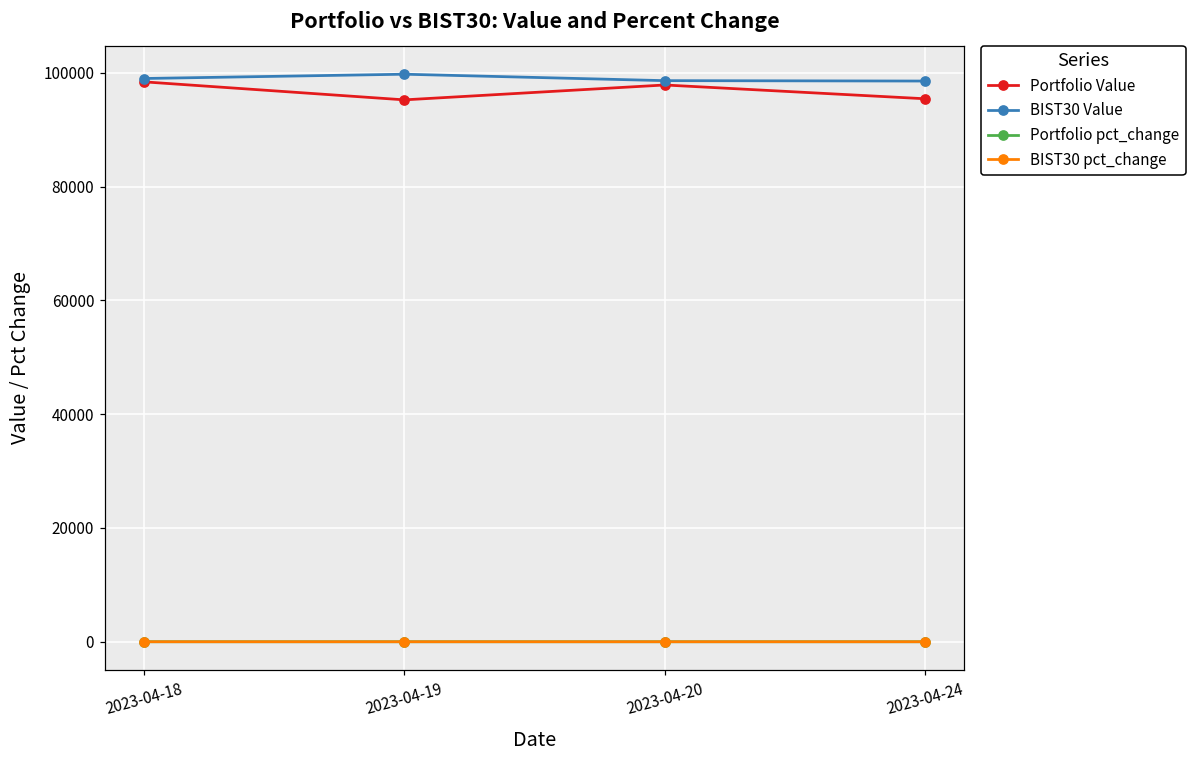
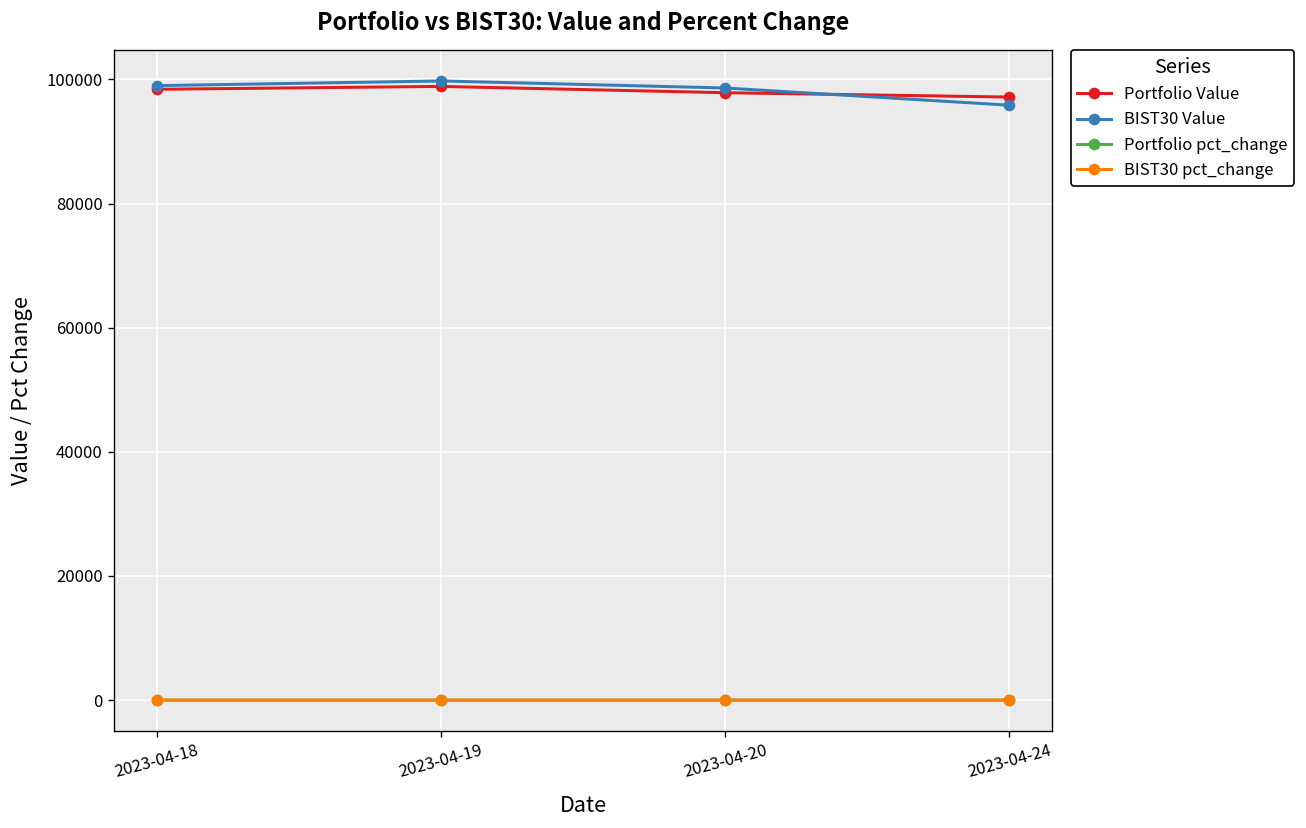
  {
    "Portfolio Value": {
      "2023-04-18": 98000,
-     "2023-04-19": 95000,
+     "2023-04-19": 99000,
      "2023-04-20": 98000,
-     "2023-04-24": 95000
+     "2023-04-24": 97000
    },
    "BIST30 Value": {
      "2023-04-18": 99000,
      "2023-04-19": 100000,
      "2023-04-20": 99000,
-     "2023-04-24": 99000
+     "2023-04-24": 96000
    },
    "BIST30 pct_change": {
      "2023-04-18": 0,
      "2023-04-19": 0,
      "2023-04-20": 0,
      "2023-04-24": 0
    }
  }
